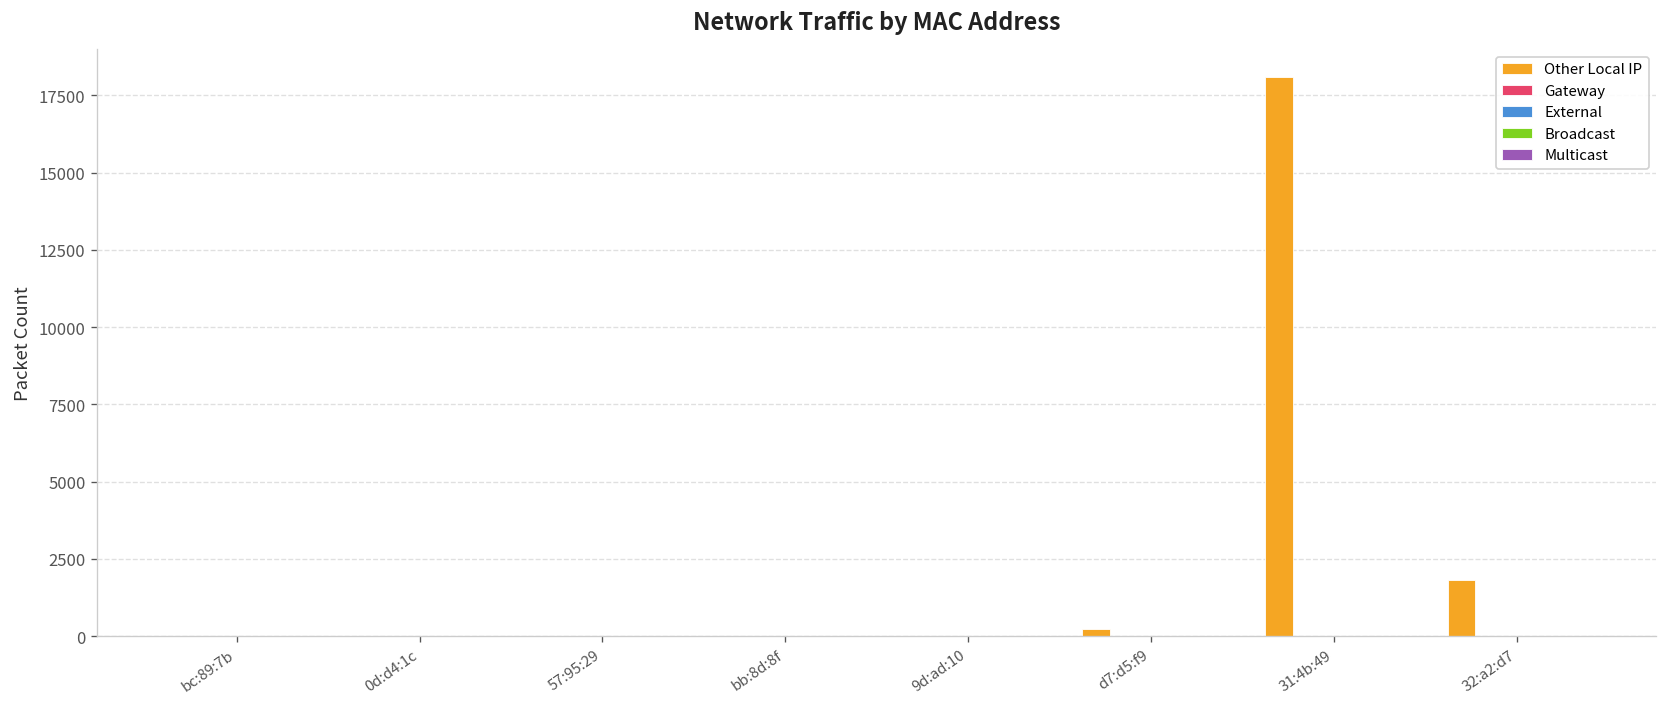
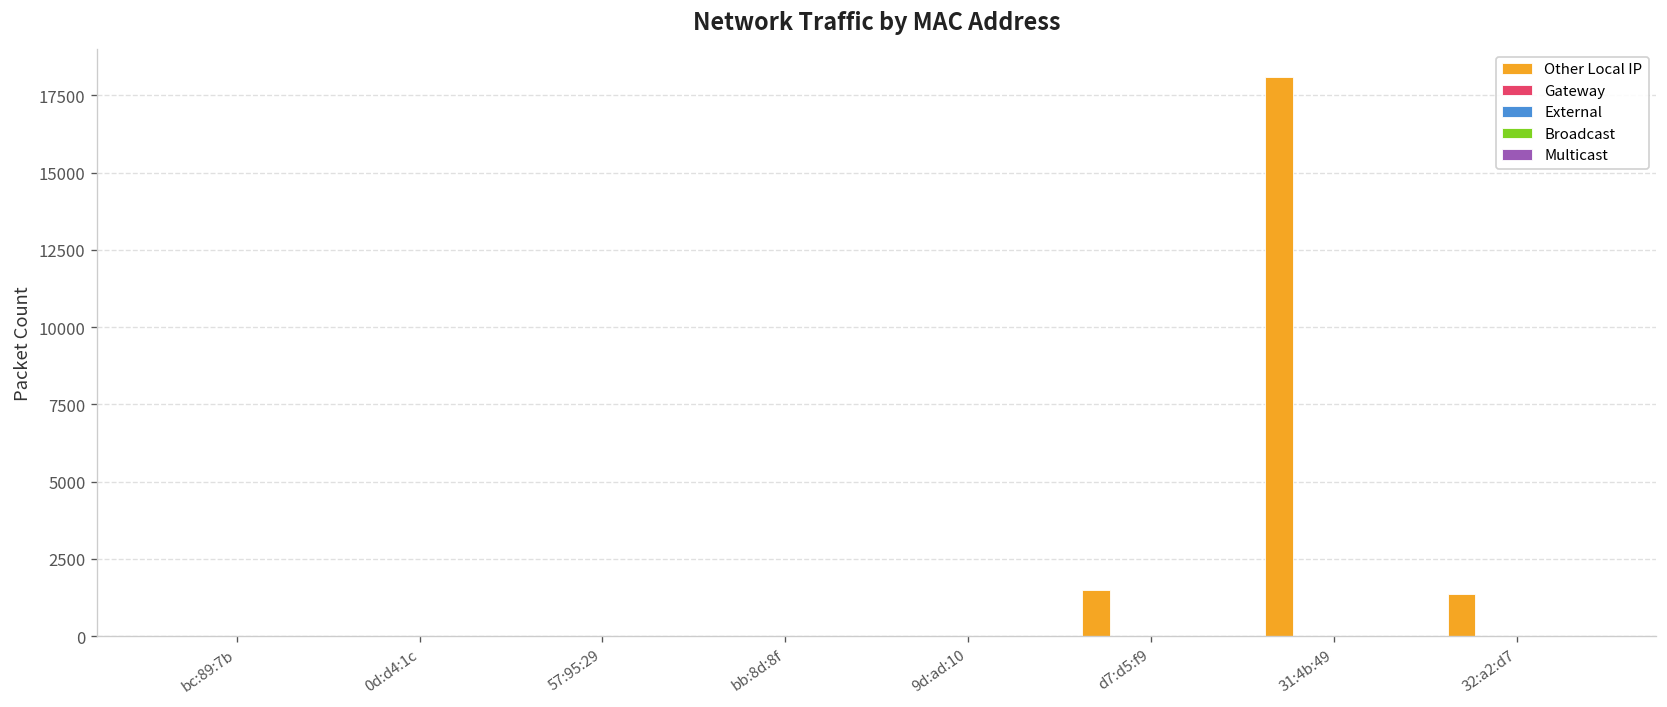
  {
    "Other Local IP": {
      "bc:89:7b": 0,
      "0d:d4:1c": 0,
      "57:95:29": 0,
      "bb:8d:8f": 0,
      "9d:ad:10": 0,
-     "d7:d5:f9": 200,
+     "d7:d5:f9": 1500,
      "31:4b:49": 18100,
-     "32:a2:d7": 1800
+     "32:a2:d7": 1400
    },
    "Gateway": {
      "bc:89:7b": 0,
      "0d:d4:1c": 0,
      "57:95:29": 0,
      "bb:8d:8f": 0,
      "9d:ad:10": 0,
      "d7:d5:f9": 0,
      "31:4b:49": 0,
      "32:a2:d7": 0
    },
    "External": {
      "bc:89:7b": 0,
      "0d:d4:1c": 0,
      "57:95:29": 0,
      "bb:8d:8f": 0,
      "9d:ad:10": 0,
      "d7:d5:f9": 0,
      "31:4b:49": 0,
      "32:a2:d7": 0
    },
    "Broadcast": {
      "bc:89:7b": 0,
      "0d:d4:1c": 0,
      "57:95:29": 0,
      "bb:8d:8f": 0,
      "9d:ad:10": 0,
      "d7:d5:f9": 0,
      "31:4b:49": 0,
      "32:a2:d7": 0
    },
    "Multicast": {
      "bc:89:7b": 0,
      "0d:d4:1c": 0,
      "57:95:29": 0,
      "bb:8d:8f": 0,
      "9d:ad:10": 0,
      "d7:d5:f9": 0,
      "31:4b:49": 0,
      "32:a2:d7": 0
    }
  }
